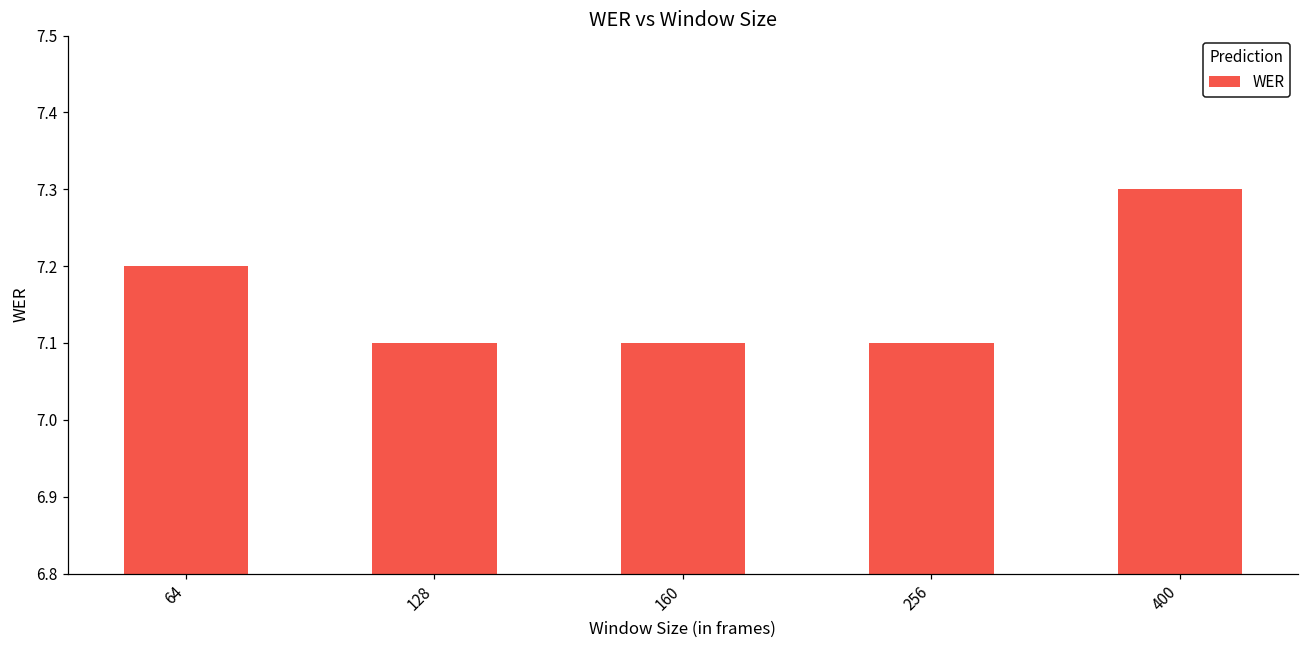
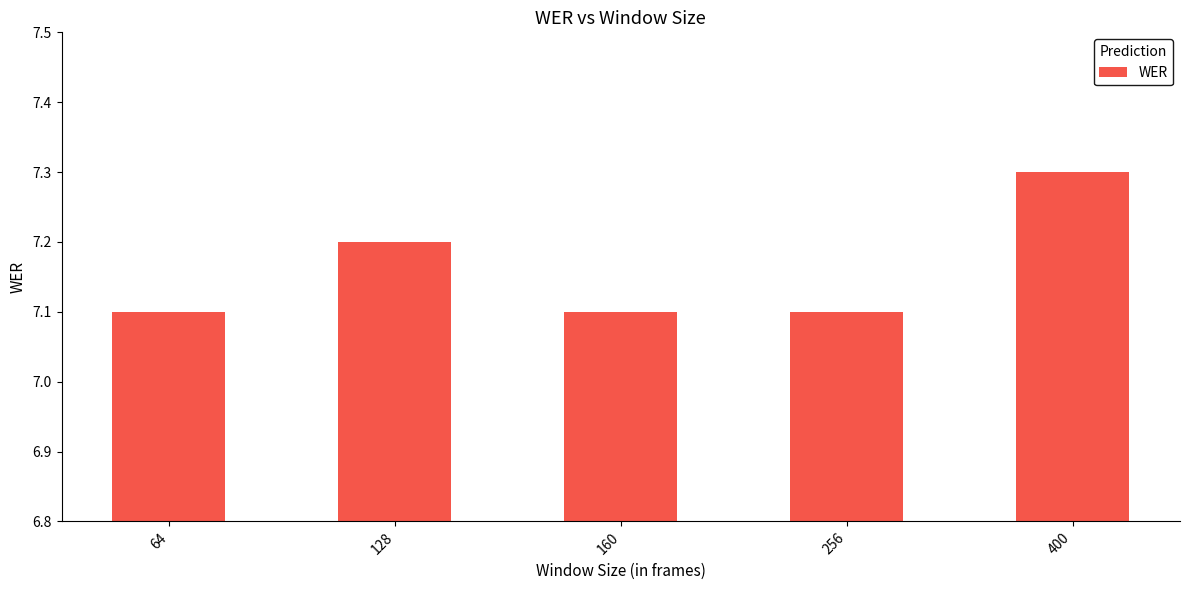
  {
-   "64": 7.2,
-   "128": 7.1,
+   "64": 7.1,
+   "128": 7.2,
    "160": 7.1,
    "256": 7.1,
    "400": 7.3
  }
